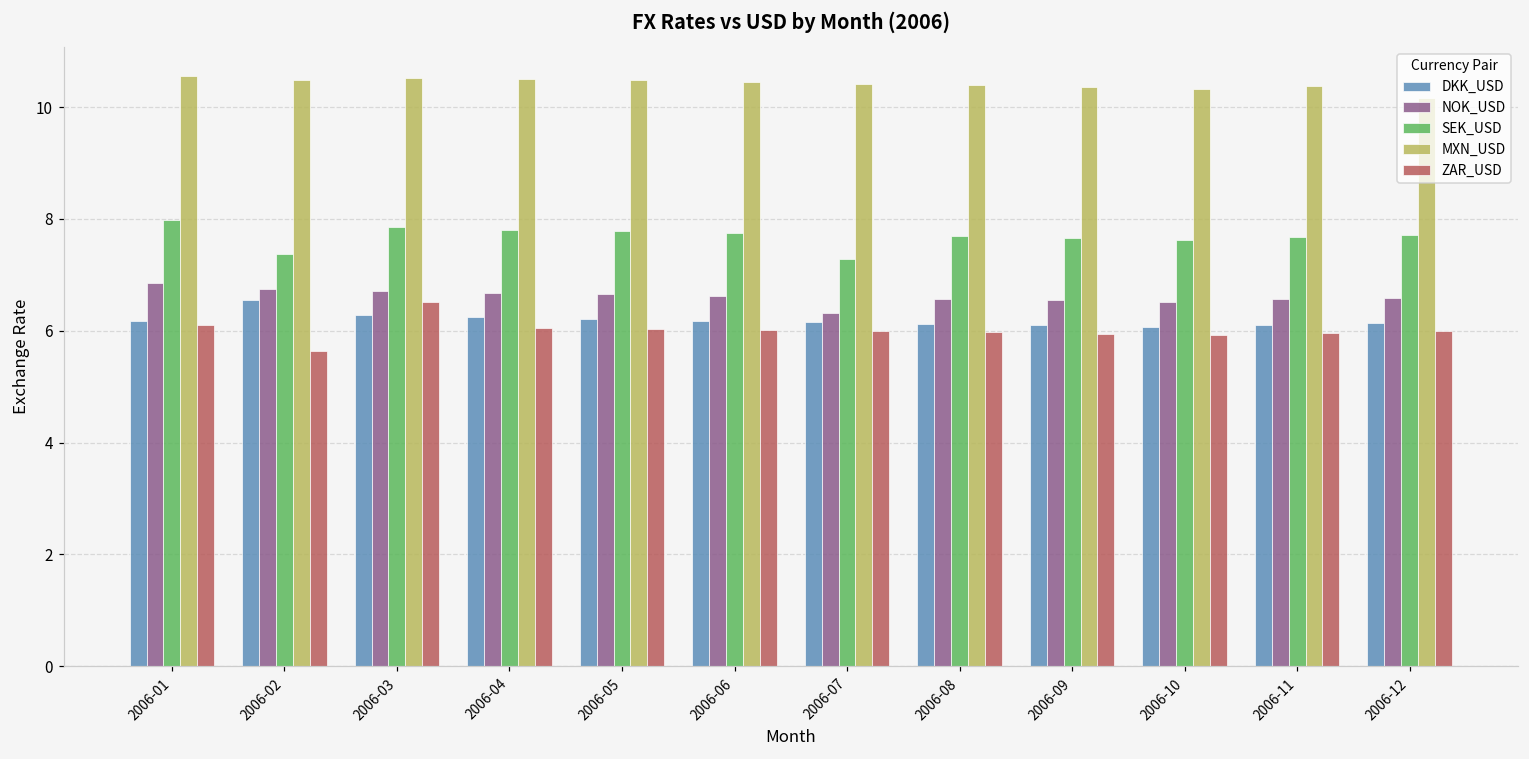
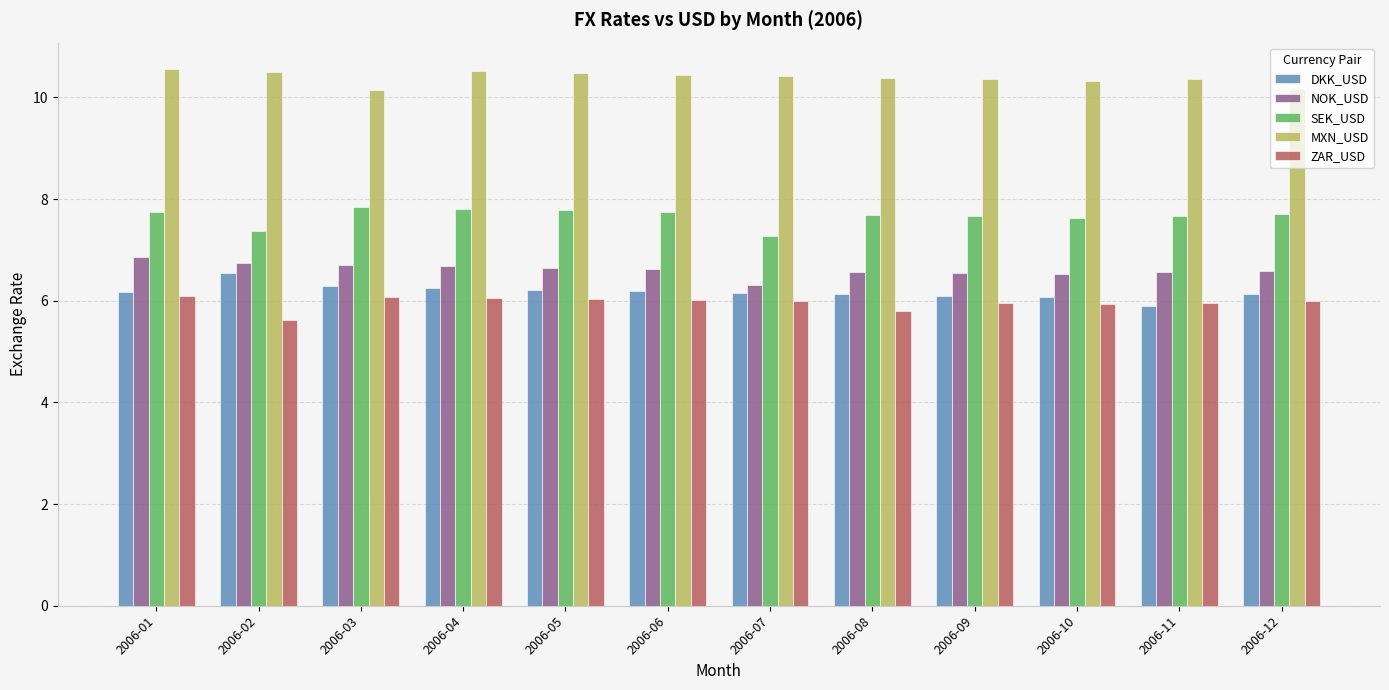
  {
    "DKK_USD": {
      "2006-01": 6.2,
      "2006-02": 6.6,
      "2006-03": 6.3,
      "2006-04": 6.3,
      "2006-05": 6.2,
      "2006-06": 6.2,
      "2006-07": 6.2,
      "2006-08": 6.1,
      "2006-09": 6.1,
      "2006-10": 6.1,
-     "2006-11": 6.1,
+     "2006-11": 5.9,
      "2006-12": 6.1
    },
    "NOK_USD": {
      "2006-01": 6.9,
      "2006-02": 6.8,
      "2006-03": 6.7,
      "2006-04": 6.7,
      "2006-05": 6.7,
      "2006-06": 6.6,
      "2006-07": 6.3,
      "2006-08": 6.6,
      "2006-09": 6.5,
      "2006-10": 6.5,
      "2006-11": 6.6,
      "2006-12": 6.6
    },
    "SEK_USD": {
-     "2006-01": 8.0,
+     "2006-01": 7.8,
      "2006-02": 7.4,
      "2006-03": 7.9,
      "2006-04": 7.8,
      "2006-05": 7.8,
      "2006-06": 7.8,
      "2006-07": 7.3,
      "2006-08": 7.7,
      "2006-09": 7.7,
      "2006-10": 7.6,
      "2006-11": 7.7,
      "2006-12": 7.7
    },
    "MXN_USD": {
      "2006-01": 10.6,
      "2006-02": 10.5,
-     "2006-03": 10.5,
+     "2006-03": 10.2,
      "2006-04": 10.5,
      "2006-05": 10.5,
      "2006-06": 10.5,
      "2006-07": 10.4,
      "2006-08": 10.4,
      "2006-09": 10.4,
      "2006-10": 10.3,
      "2006-11": 10.4
    },
    "ZAR_USD": {
      "2006-01": 6.1,
      "2006-02": 5.6,
-     "2006-03": 6.5,
+     "2006-03": 6.1,
      "2006-04": 6.1,
      "2006-05": 6.0,
      "2006-06": 6.0,
      "2006-07": 6.0,
-     "2006-08": 6.0,
+     "2006-08": 5.8,
      "2006-09": 6.0,
      "2006-10": 5.9,
      "2006-11": 6.0,
      "2006-12": 6.0
    }
  }
